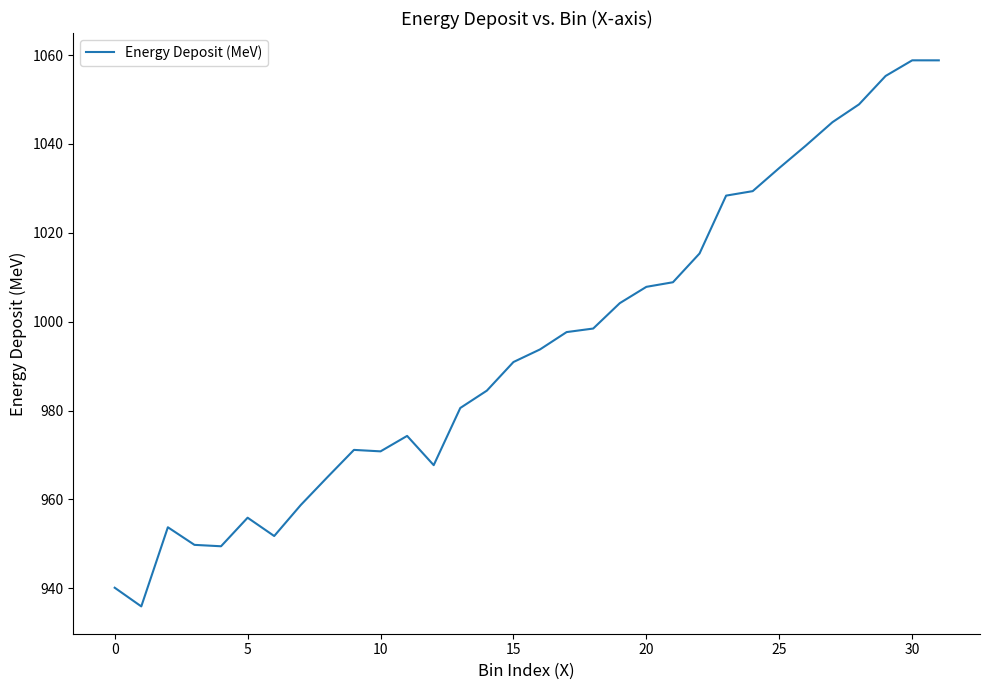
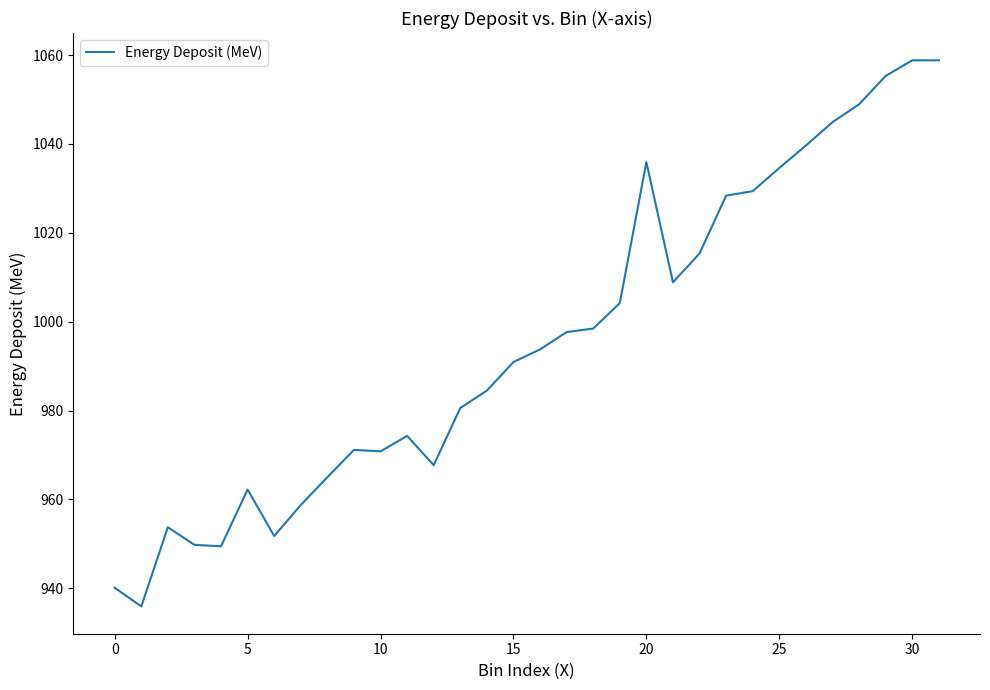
  {
    "0": 940,
-   "5": 956,
+   "5": 962,
    "10": 971,
    "15": 991,
-   "20": 1008,
+   "20": 1036,
    "25": 1035,
    "30": 1059
  }
